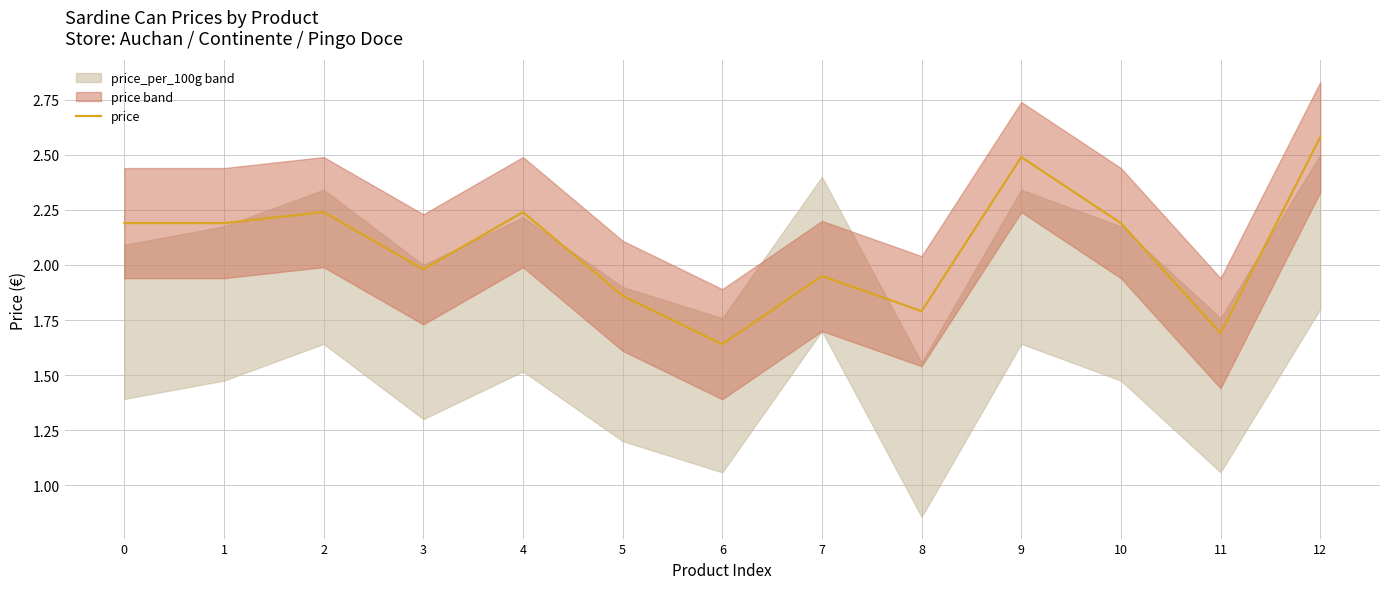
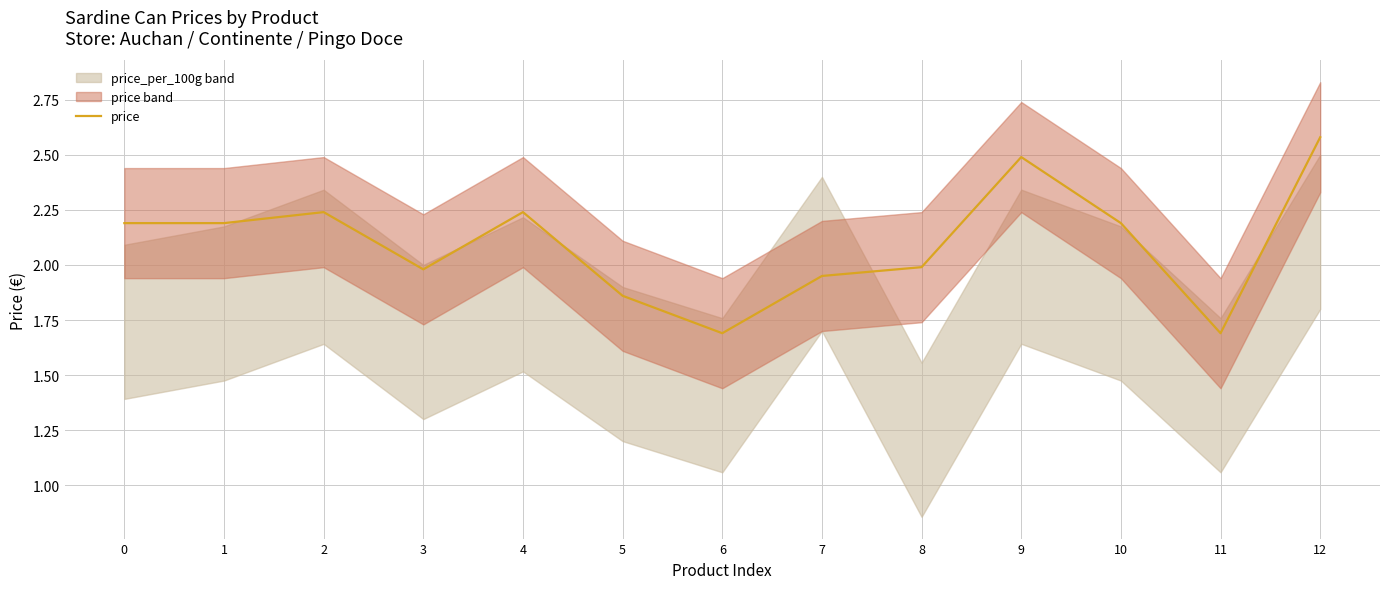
  {
    "price": {
      "0": 2.19,
      "1": 2.19,
      "2": 2.24,
      "3": 1.98,
      "4": 2.24,
      "5": 1.86,
-     "6": 1.64,
+     "6": 1.69,
      "7": 1.95,
-     "8": 1.79,
+     "8": 1.99,
      "9": 2.49,
      "10": 2.19,
      "11": 1.69,
      "12": 2.58
    }
  }
